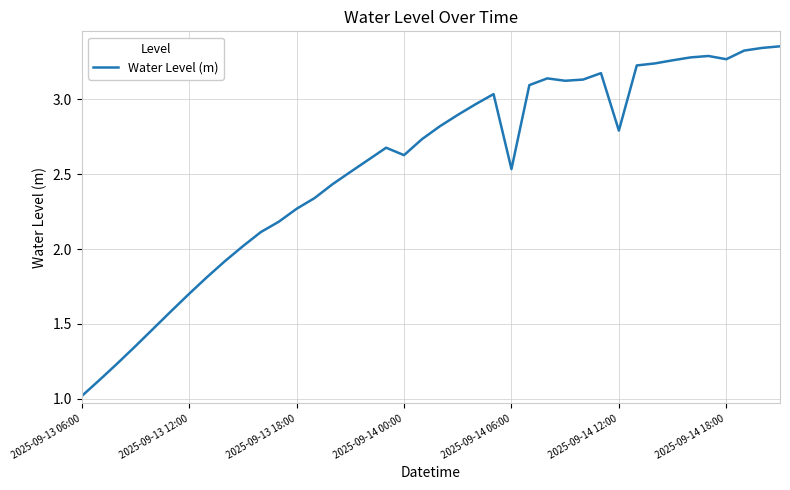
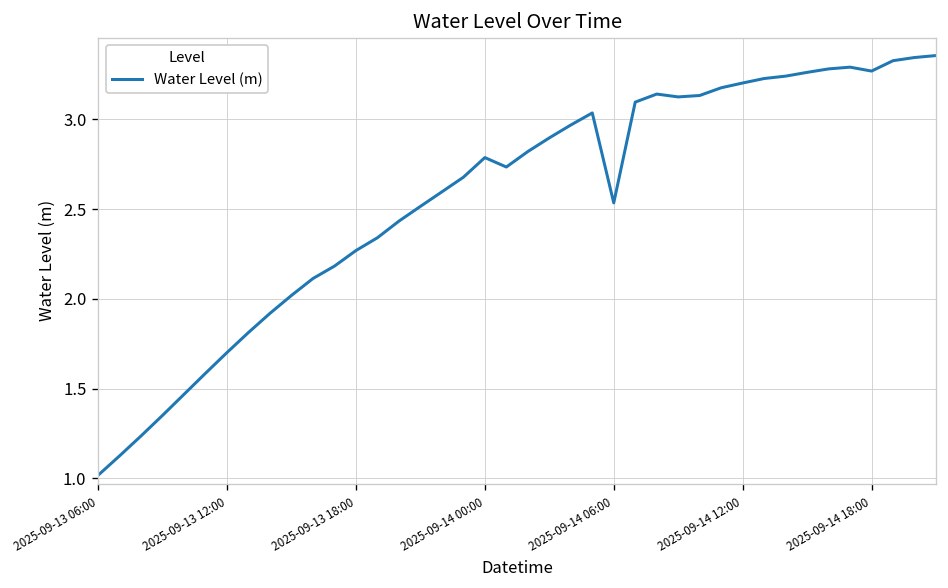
  {
    "2025-09-13 06:00": 1.02,
    "2025-09-13 12:00": 1.70,
    "2025-09-13 18:00": 2.27,
-   "2025-09-14 00:00": 2.63,
+   "2025-09-14 00:00": 2.79,
    "2025-09-14 06:00": 2.53,
-   "2025-09-14 12:00": 2.79,
+   "2025-09-14 12:00": 3.20,
    "2025-09-14 18:00": 3.27
  }
